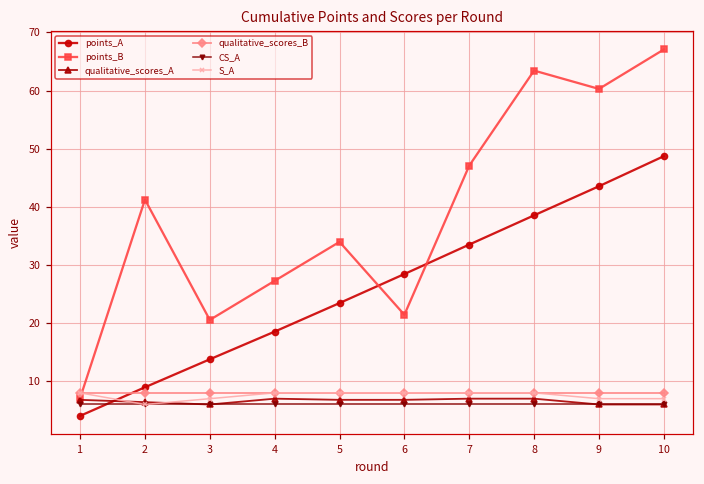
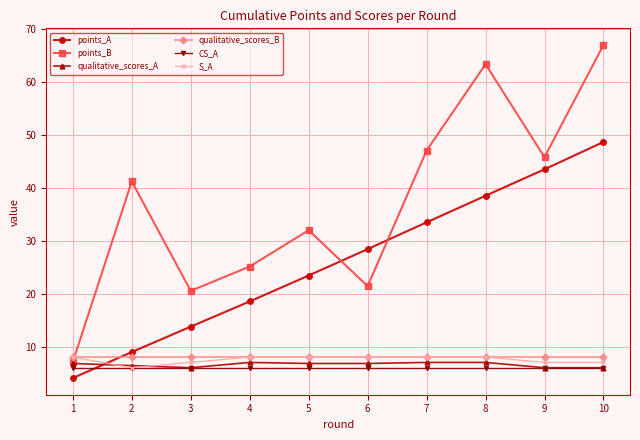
  {
    "points_B": {
      "2": 41,
      "3": 21,
-     "4": 27,
-     "5": 34,
+     "4": 25,
+     "5": 32,
      "6": 21,
      "7": 47,
      "8": 63,
-     "9": 60,
+     "9": 46,
      "10": 67
    }
  }
